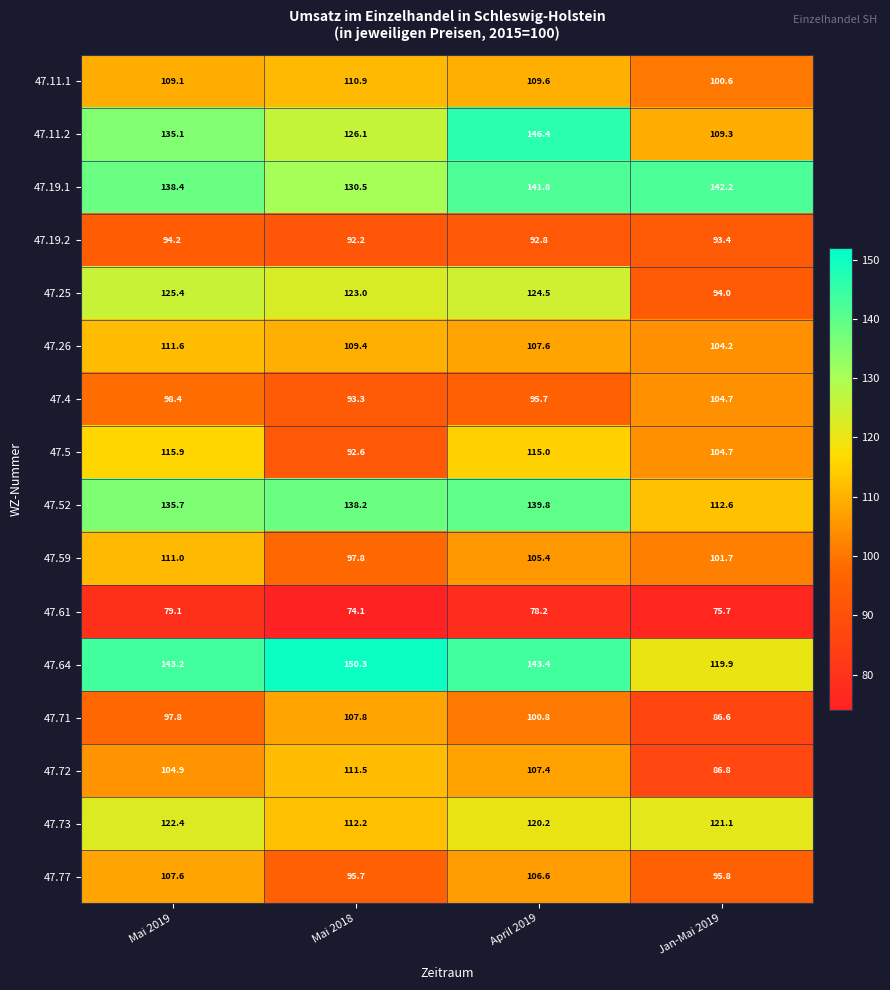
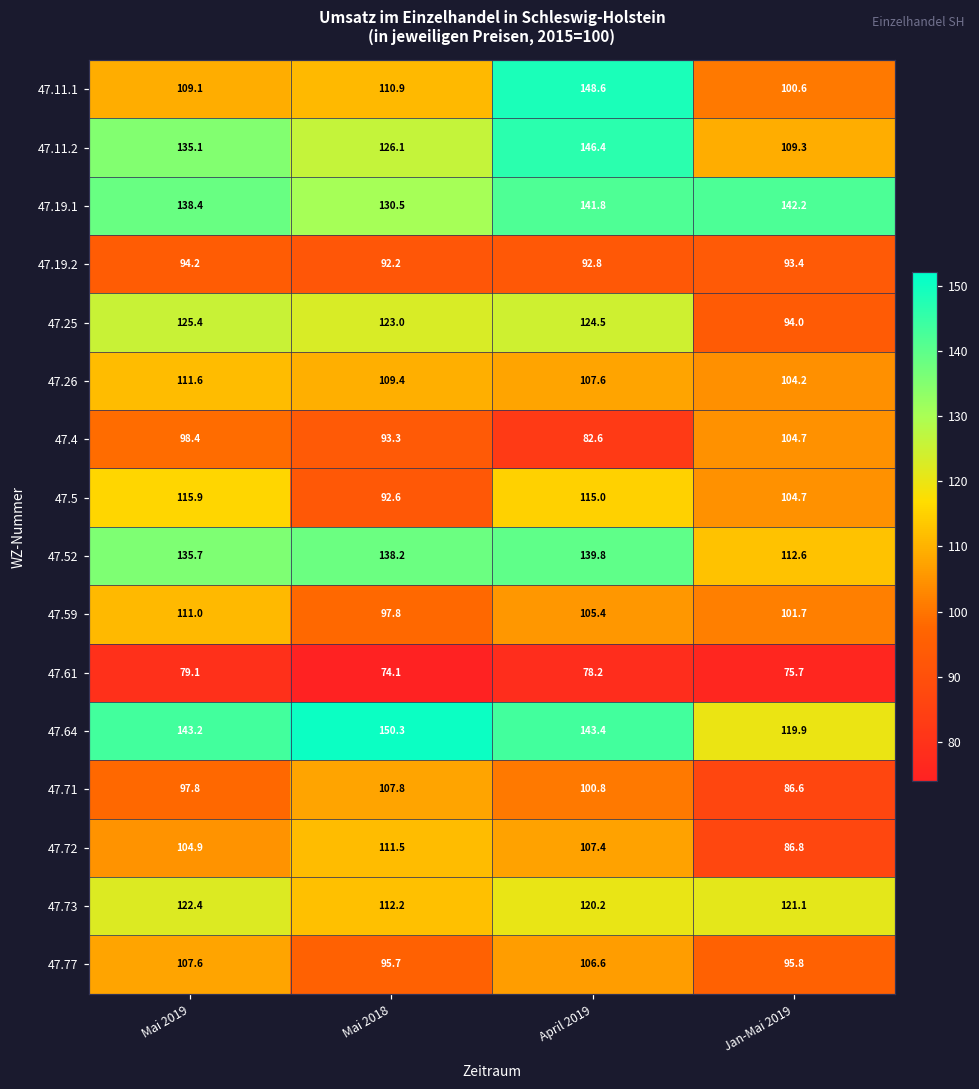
  {
    "47.11.1": {
      "Mai 2019": 109.1,
      "Mai 2018": 110.9,
-     "April 2019": 109.6,
+     "April 2019": 148.6,
      "Jan-Mai 2019": 100.6
    },
    "47.11.2": {
      "Mai 2019": 135.1,
      "Mai 2018": 126.1,
      "April 2019": 146.4,
      "Jan-Mai 2019": 109.3
    },
    "47.19.1": {
      "Mai 2019": 138.4,
      "Mai 2018": 130.5,
      "April 2019": 141.8,
      "Jan-Mai 2019": 142.2
    },
    "47.19.2": {
      "Mai 2019": 94.2,
      "Mai 2018": 92.2,
      "April 2019": 92.8,
      "Jan-Mai 2019": 93.4
    },
    "47.25": {
      "Mai 2019": 125.4,
      "Mai 2018": 123.0,
      "April 2019": 124.5,
      "Jan-Mai 2019": 94.0
    },
    "47.26": {
      "Mai 2019": 111.6,
      "Mai 2018": 109.4,
      "April 2019": 107.6,
      "Jan-Mai 2019": 104.2
    },
    "47.4": {
      "Mai 2019": 98.4,
      "Mai 2018": 93.3,
-     "April 2019": 95.7,
+     "April 2019": 82.6,
      "Jan-Mai 2019": 104.7
    },
    "47.5": {
      "Mai 2019": 115.9,
      "Mai 2018": 92.6,
      "April 2019": 115.0,
      "Jan-Mai 2019": 104.7
    },
    "47.52": {
      "Mai 2019": 135.7,
      "Mai 2018": 138.2,
      "April 2019": 139.8,
      "Jan-Mai 2019": 112.6
    },
    "47.59": {
      "Mai 2019": 111.0,
      "Mai 2018": 97.8,
      "April 2019": 105.4,
      "Jan-Mai 2019": 101.7
    },
    "47.61": {
      "Mai 2019": 79.1,
      "Mai 2018": 74.1,
      "April 2019": 78.2,
      "Jan-Mai 2019": 75.7
    },
    "47.64": {
      "Mai 2019": 143.2,
      "Mai 2018": 150.3,
      "April 2019": 143.4,
      "Jan-Mai 2019": 119.9
    },
    "47.71": {
      "Mai 2019": 97.8,
      "Mai 2018": 107.8,
      "April 2019": 100.8,
      "Jan-Mai 2019": 86.6
    },
    "47.72": {
      "Mai 2019": 104.9,
      "Mai 2018": 111.5,
      "April 2019": 107.4,
      "Jan-Mai 2019": 86.8
    },
    "47.73": {
      "Mai 2019": 122.4,
      "Mai 2018": 112.2,
      "April 2019": 120.2,
      "Jan-Mai 2019": 121.1
    },
    "47.77": {
      "Mai 2019": 107.6,
      "Mai 2018": 95.7,
      "April 2019": 106.6,
      "Jan-Mai 2019": 95.8
    }
  }
